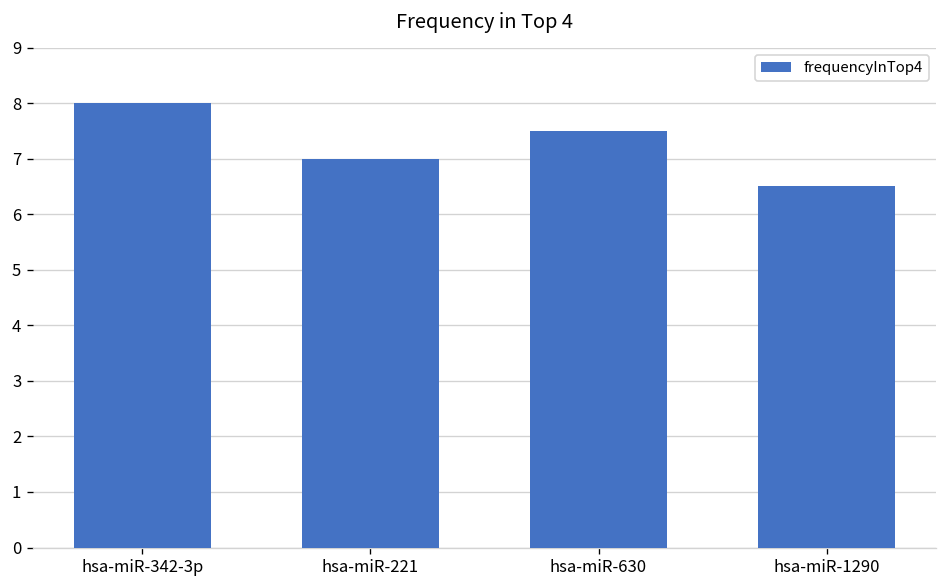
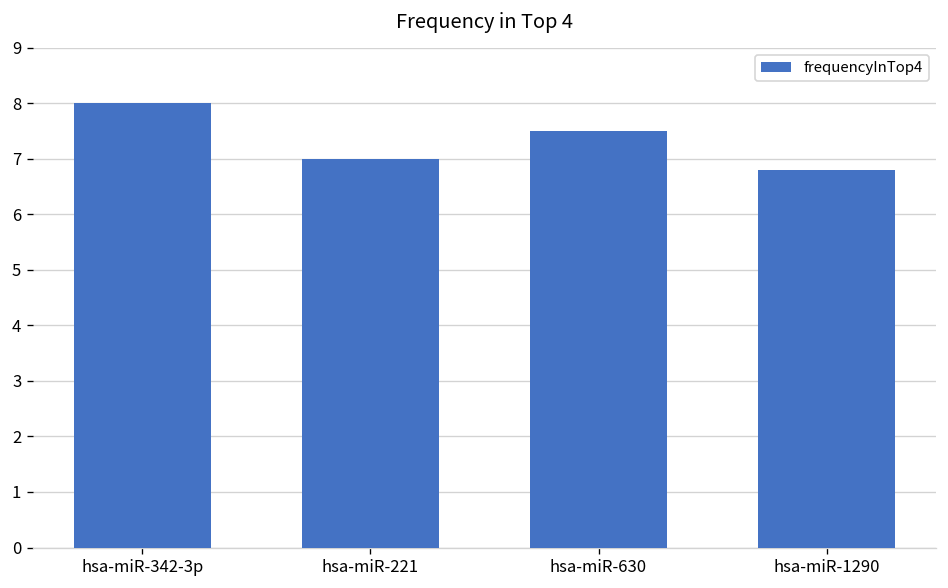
  {
    "hsa-miR-342-3p": 8.0,
    "hsa-miR-221": 7.0,
    "hsa-miR-630": 7.5,
-   "hsa-miR-1290": 6.5
+   "hsa-miR-1290": 6.8
  }
